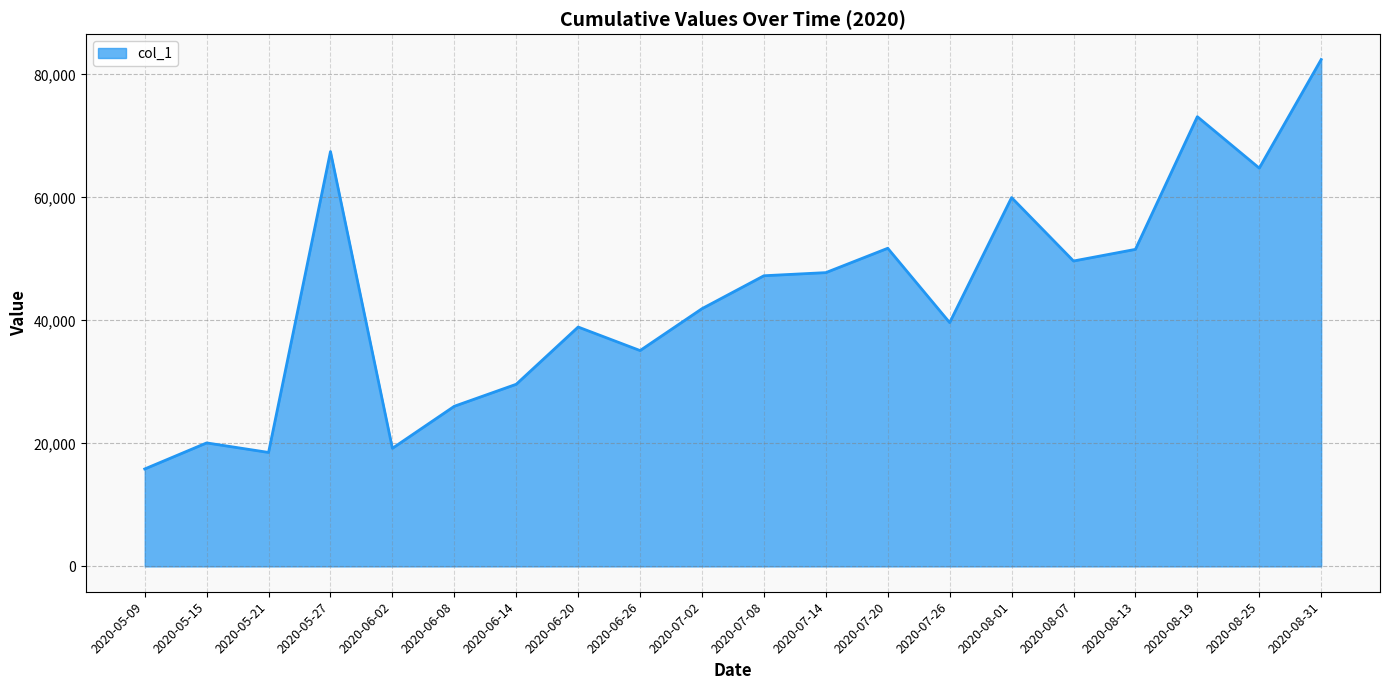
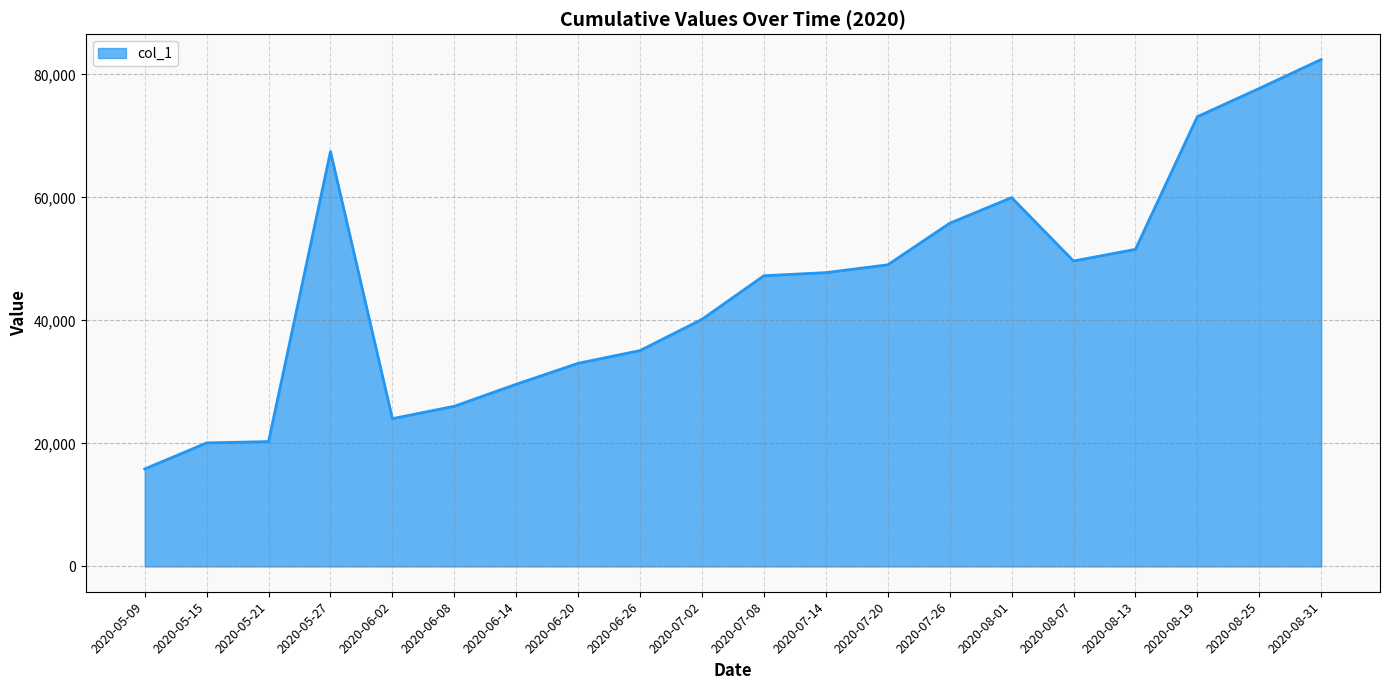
  {
    "2020-05-09": "16,000",
    "2020-05-15": "20,000",
-   "2020-05-21": "19,000",
+   "2020-05-21": "20,000",
    "2020-05-27": "67,000",
-   "2020-06-02": "19,000",
+   "2020-06-02": "24,000",
    "2020-06-08": "26,000",
    "2020-06-14": "30,000",
-   "2020-06-20": "39,000",
+   "2020-06-20": "33,000",
    "2020-06-26": "35,000",
-   "2020-07-02": "42,000",
+   "2020-07-02": "40,000",
    "2020-07-08": "47,000",
    "2020-07-14": "48,000",
-   "2020-07-20": "52,000",
-   "2020-07-26": "40,000",
+   "2020-07-20": "49,000",
+   "2020-07-26": "56,000",
    "2020-08-01": "60,000",
    "2020-08-07": "50,000",
    "2020-08-13": "52,000",
    "2020-08-19": "73,000",
-   "2020-08-25": "65,000",
+   "2020-08-25": "78,000",
    "2020-08-31": "82,000"
  }
